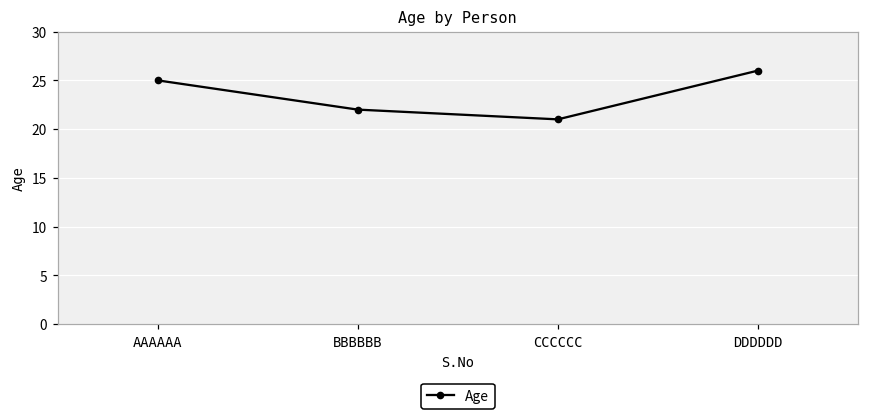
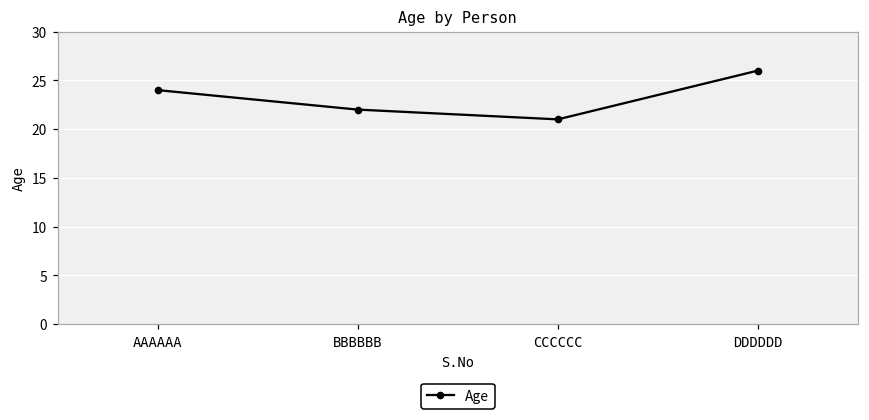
  {
-   "AAAAAA": 25,
+   "AAAAAA": 24,
    "BBBBBB": 22,
    "CCCCCC": 21,
    "DDDDDD": 26
  }
